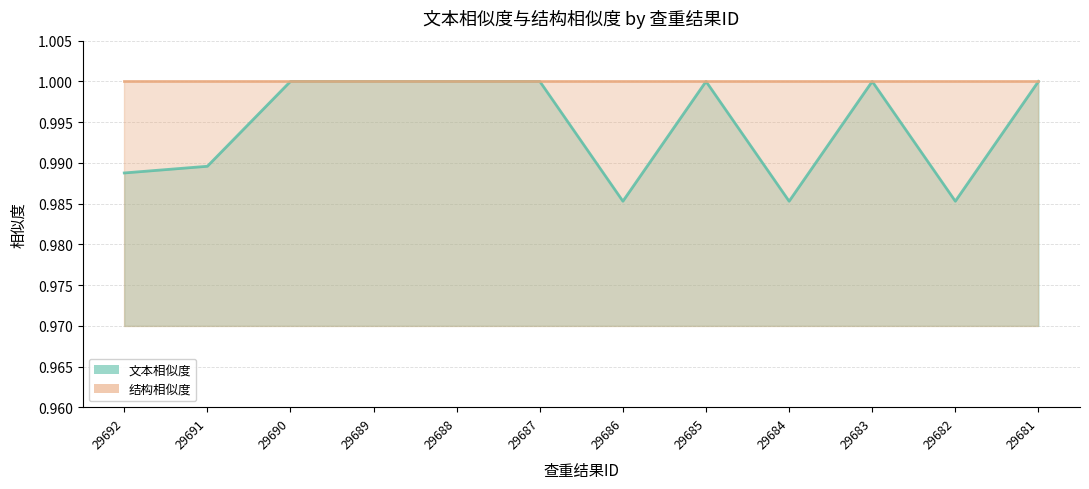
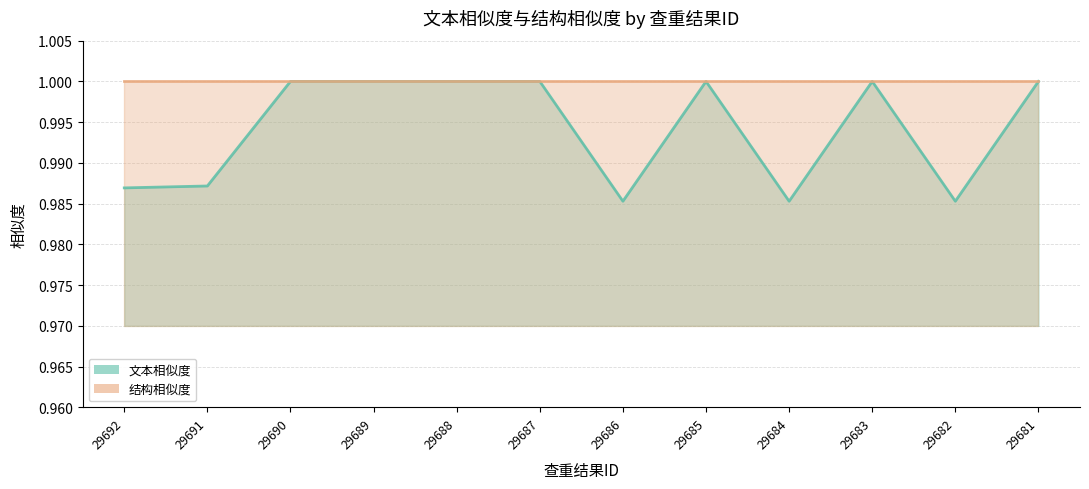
  {
    "文本相似度": {
-     "29692": 0.989,
-     "29691": 0.990,
+     "29692": 0.987,
+     "29691": 0.987,
      "29686": 0.985,
      "29684": 0.985,
      "29682": 0.985
    },
    "结构相似度": {
      "29692": 1.000,
      "29691": 1.000,
      "29686": 1.000,
      "29684": 1.000,
      "29682": 1.000
    }
  }
